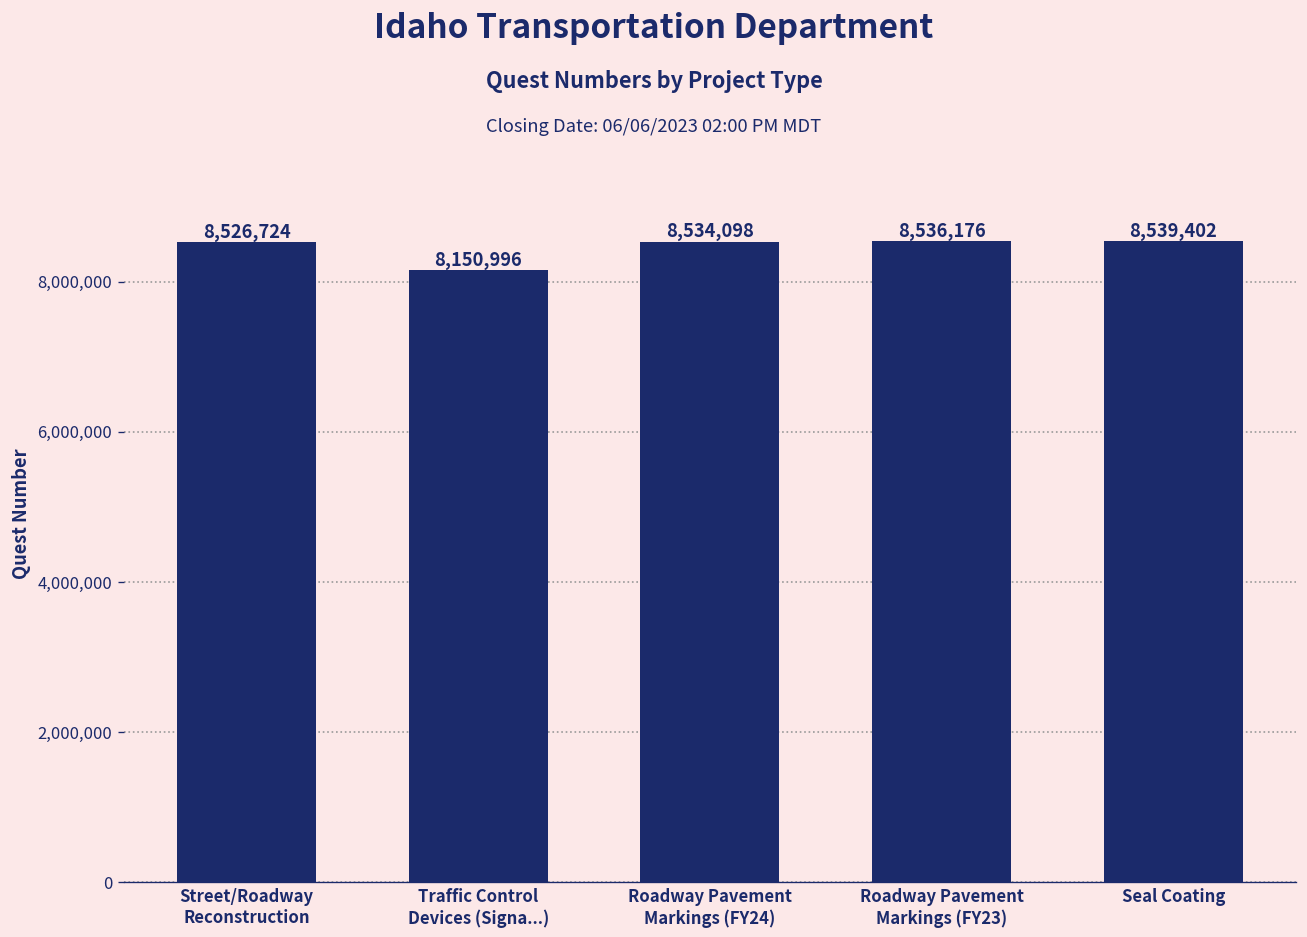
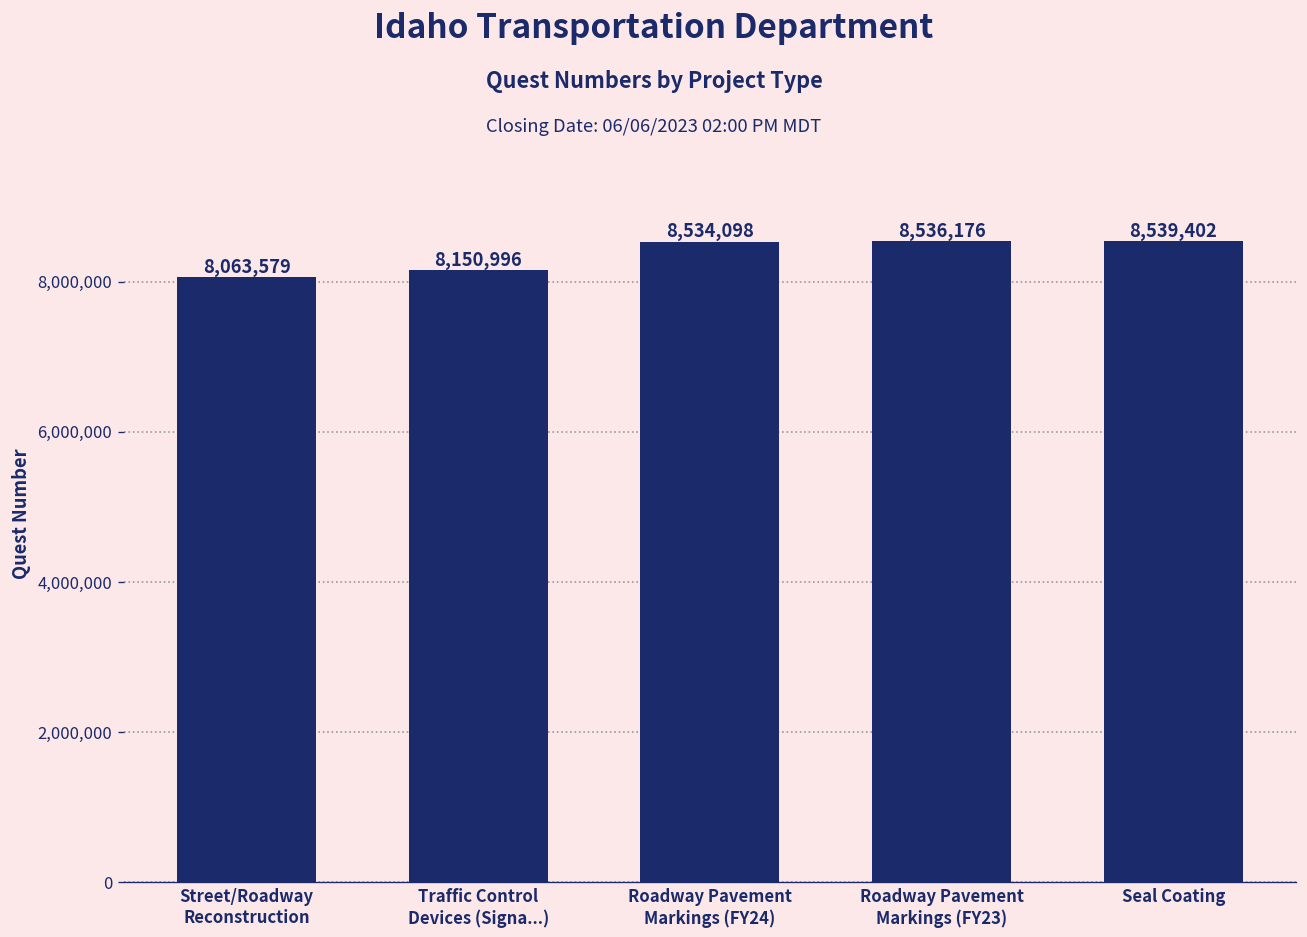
  {
-   "Street/Roadway Reconstruction": "8,526,724",
+   "Street/Roadway Reconstruction": "8,063,579",
    "Traffic Control Devices (Signa...)": "8,150,996",
    "Roadway Pavement Markings (FY24)": "8,534,098",
    "Roadway Pavement Markings (FY23)": "8,536,176",
    "Seal Coating": "8,539,402"
  }
